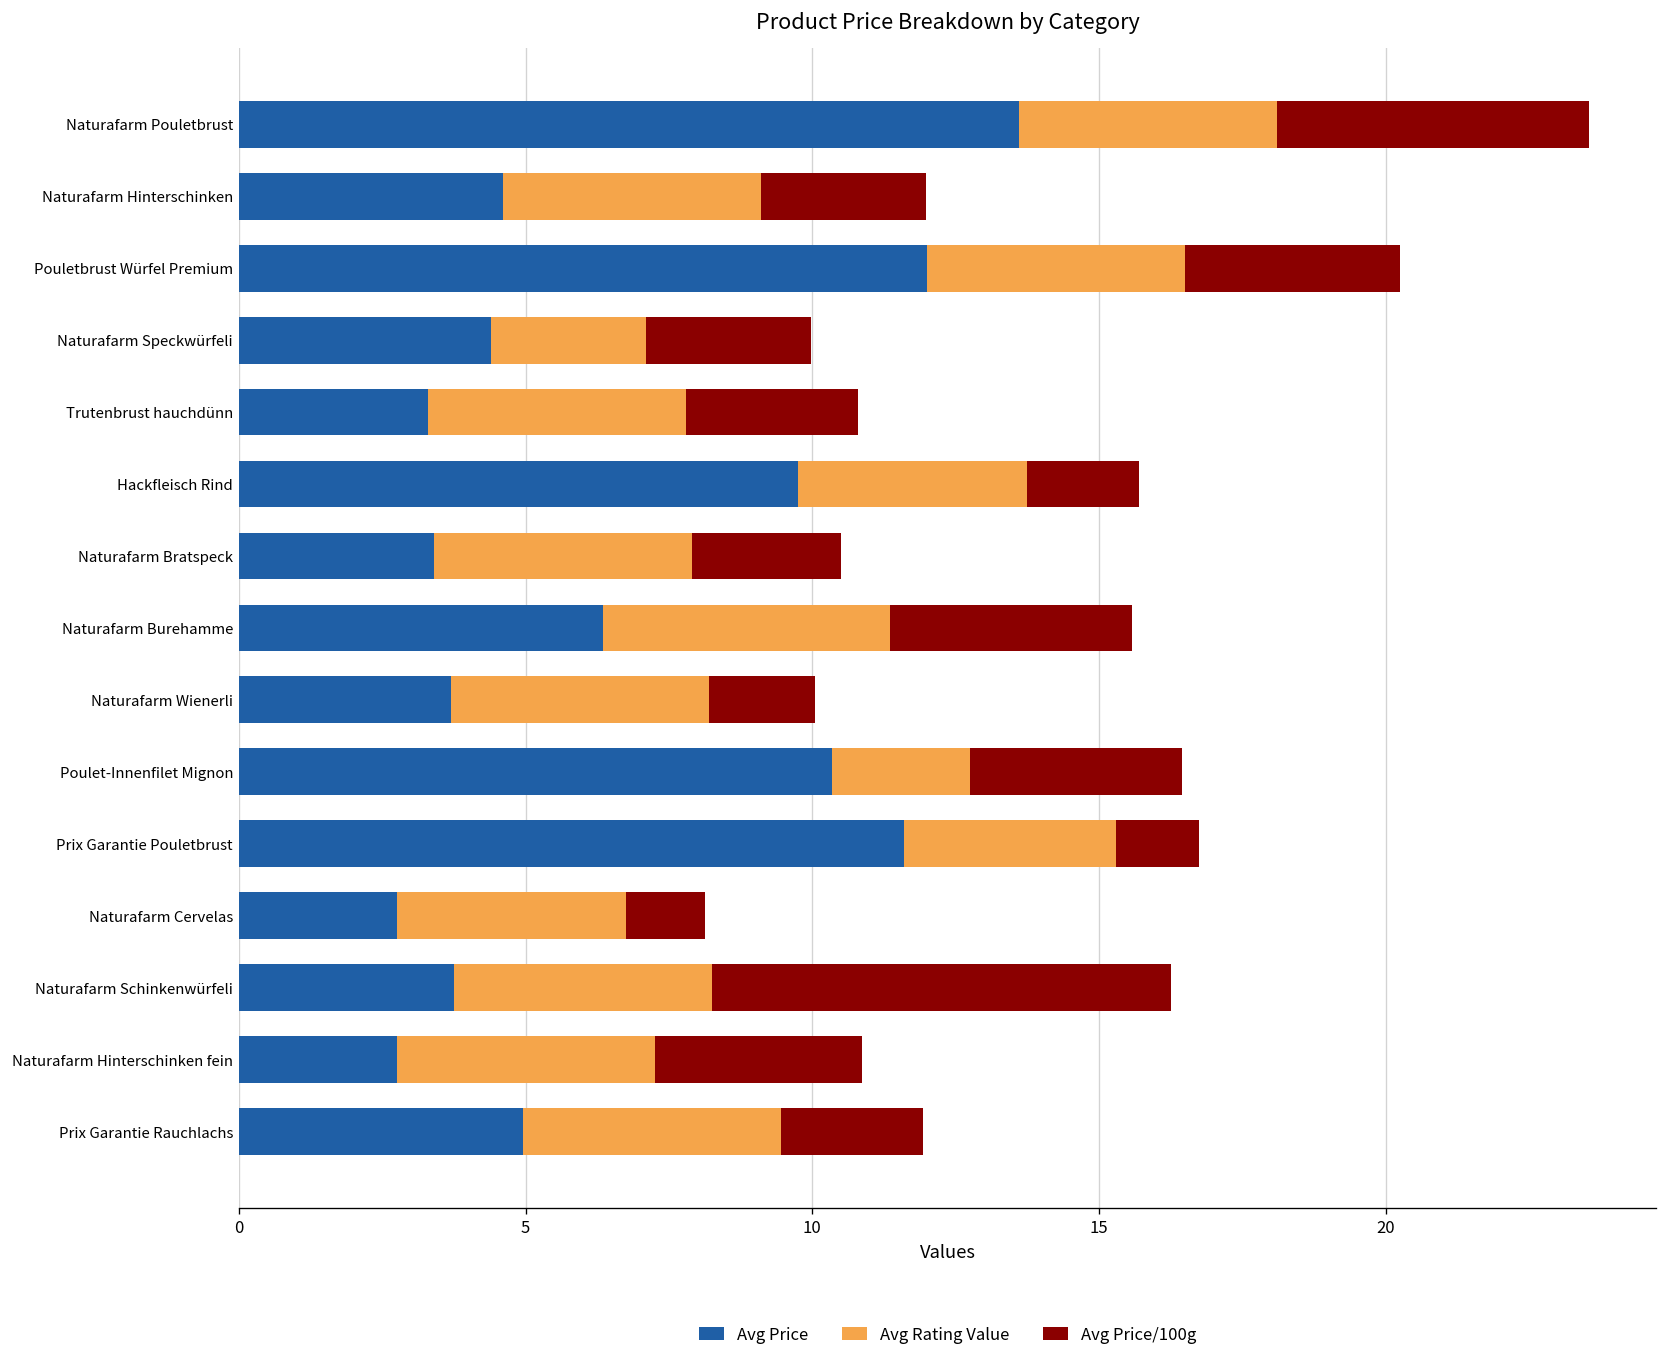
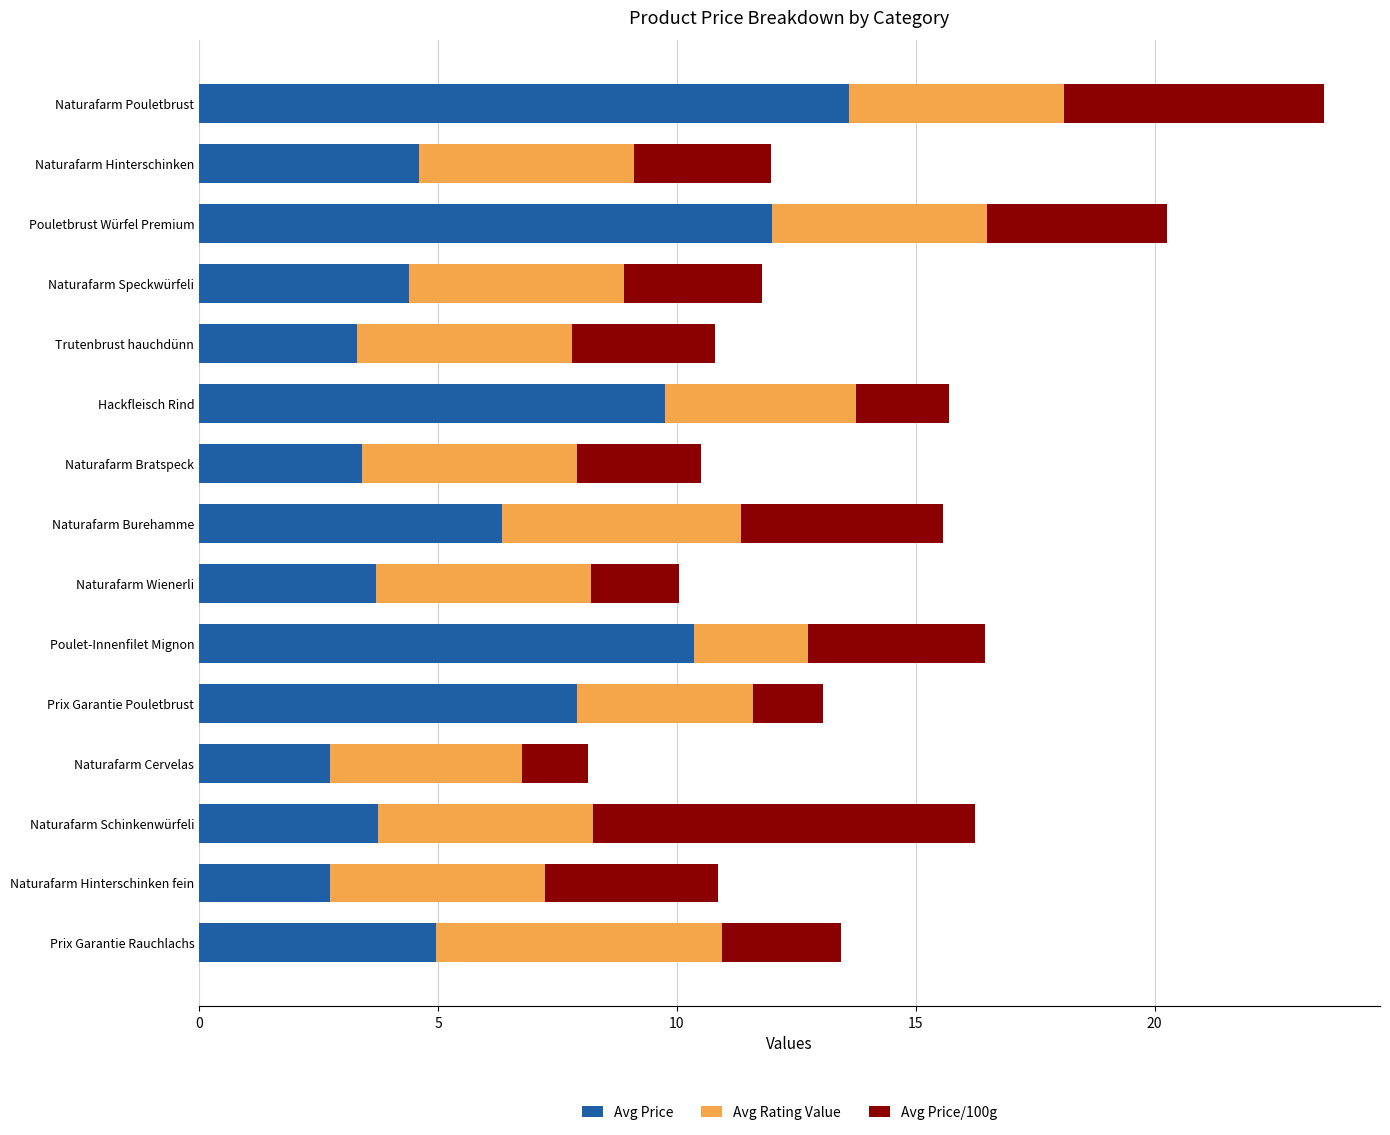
  {
    "Avg Price": {
      "Naturafarm Pouletbrust": 13.6,
      "Naturafarm Hinterschinken": 4.6,
      "Pouletbrust Würfel Premium": 12.0,
      "Naturafarm Speckwürfeli": 4.4,
      "Trutenbrust hauchdünn": 3.3,
      "Hackfleisch Rind": 9.8,
      "Naturafarm Bratspeck": 3.4,
      "Naturafarm Burehamme": 6.4,
      "Naturafarm Wienerli": 3.7,
      "Poulet-Innenfilet Mignon": 10.4,
-     "Prix Garantie Pouletbrust": 11.6,
+     "Prix Garantie Pouletbrust": 7.9,
      "Naturafarm Cervelas": 2.8,
      "Naturafarm Schinkenwürfeli": 3.8,
      "Naturafarm Hinterschinken fein": 2.8,
      "Prix Garantie Rauchlachs": 5.0
    },
    "Avg Rating Value": {
      "Naturafarm Pouletbrust": 4.5,
      "Naturafarm Hinterschinken": 4.5,
      "Pouletbrust Würfel Premium": 4.5,
-     "Naturafarm Speckwürfeli": 2.7,
+     "Naturafarm Speckwürfeli": 4.5,
      "Trutenbrust hauchdünn": 4.5,
      "Hackfleisch Rind": 4.0,
      "Naturafarm Bratspeck": 4.5,
      "Naturafarm Burehamme": 5.0,
      "Naturafarm Wienerli": 4.5,
      "Poulet-Innenfilet Mignon": 2.4,
      "Prix Garantie Pouletbrust": 3.7,
      "Naturafarm Cervelas": 4.0,
      "Naturafarm Schinkenwürfeli": 4.5,
      "Naturafarm Hinterschinken fein": 4.5,
-     "Prix Garantie Rauchlachs": 4.5
+     "Prix Garantie Rauchlachs": 6.0
    },
    "Avg Price/100g": {
      "Naturafarm Pouletbrust": 5.4,
      "Naturafarm Hinterschinken": 2.9,
      "Pouletbrust Würfel Premium": 3.8,
      "Naturafarm Speckwürfeli": 2.9,
      "Trutenbrust hauchdünn": 3.0,
      "Hackfleisch Rind": 1.9,
      "Naturafarm Bratspeck": 2.6,
      "Naturafarm Burehamme": 4.2,
      "Naturafarm Wienerli": 1.9,
      "Poulet-Innenfilet Mignon": 3.7,
      "Prix Garantie Pouletbrust": 1.4,
      "Naturafarm Cervelas": 1.4,
      "Naturafarm Schinkenwürfeli": 8.0,
      "Naturafarm Hinterschinken fein": 3.6,
      "Prix Garantie Rauchlachs": 2.5
    }
  }
